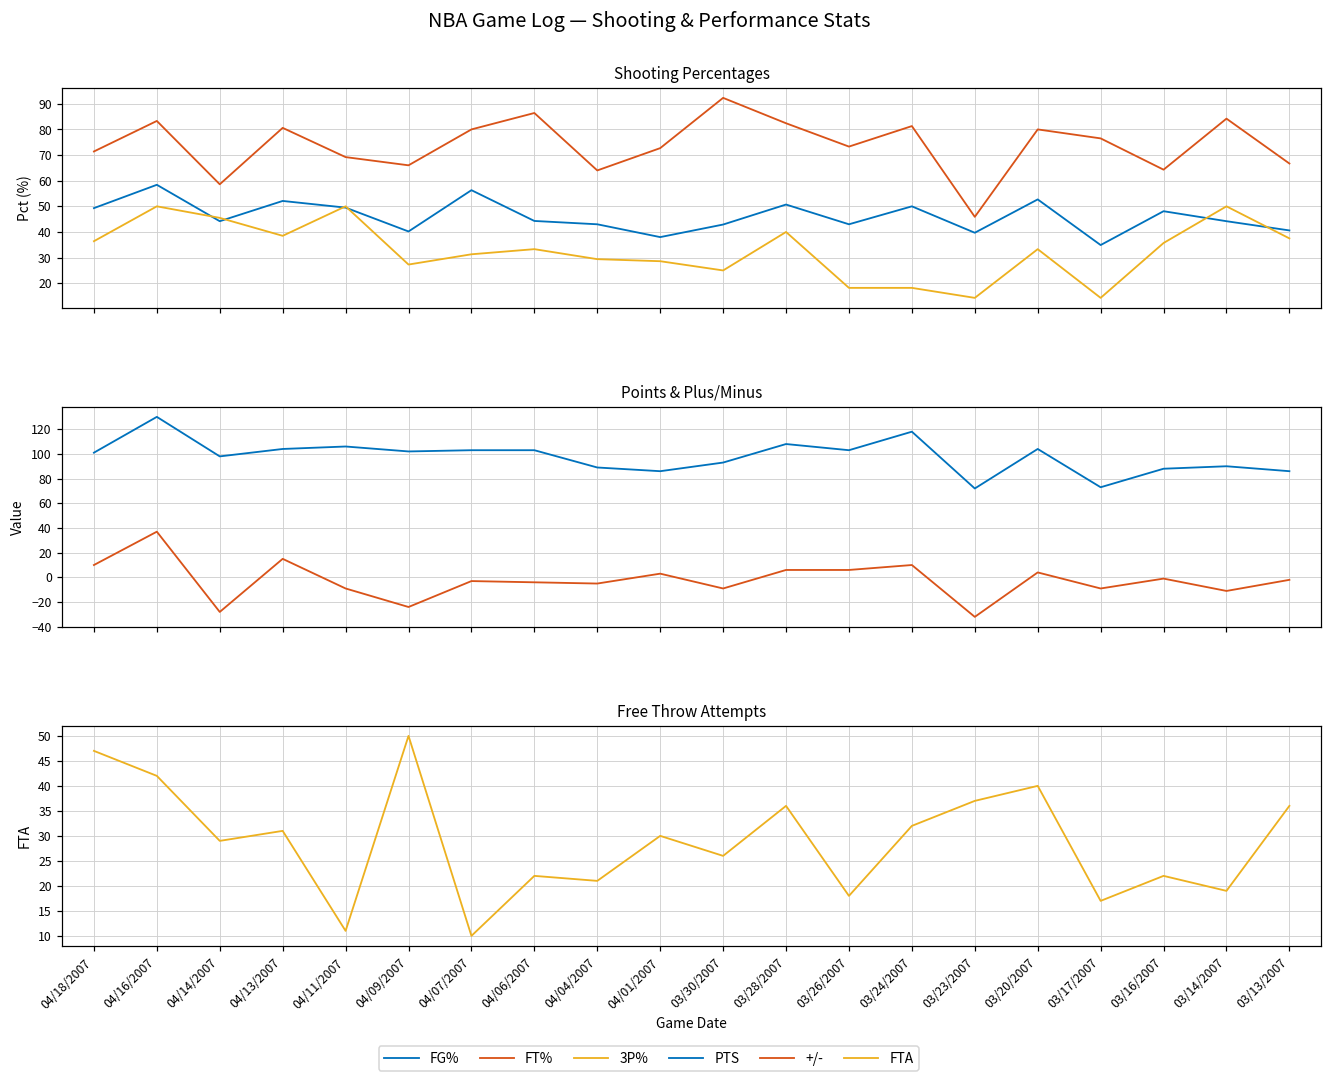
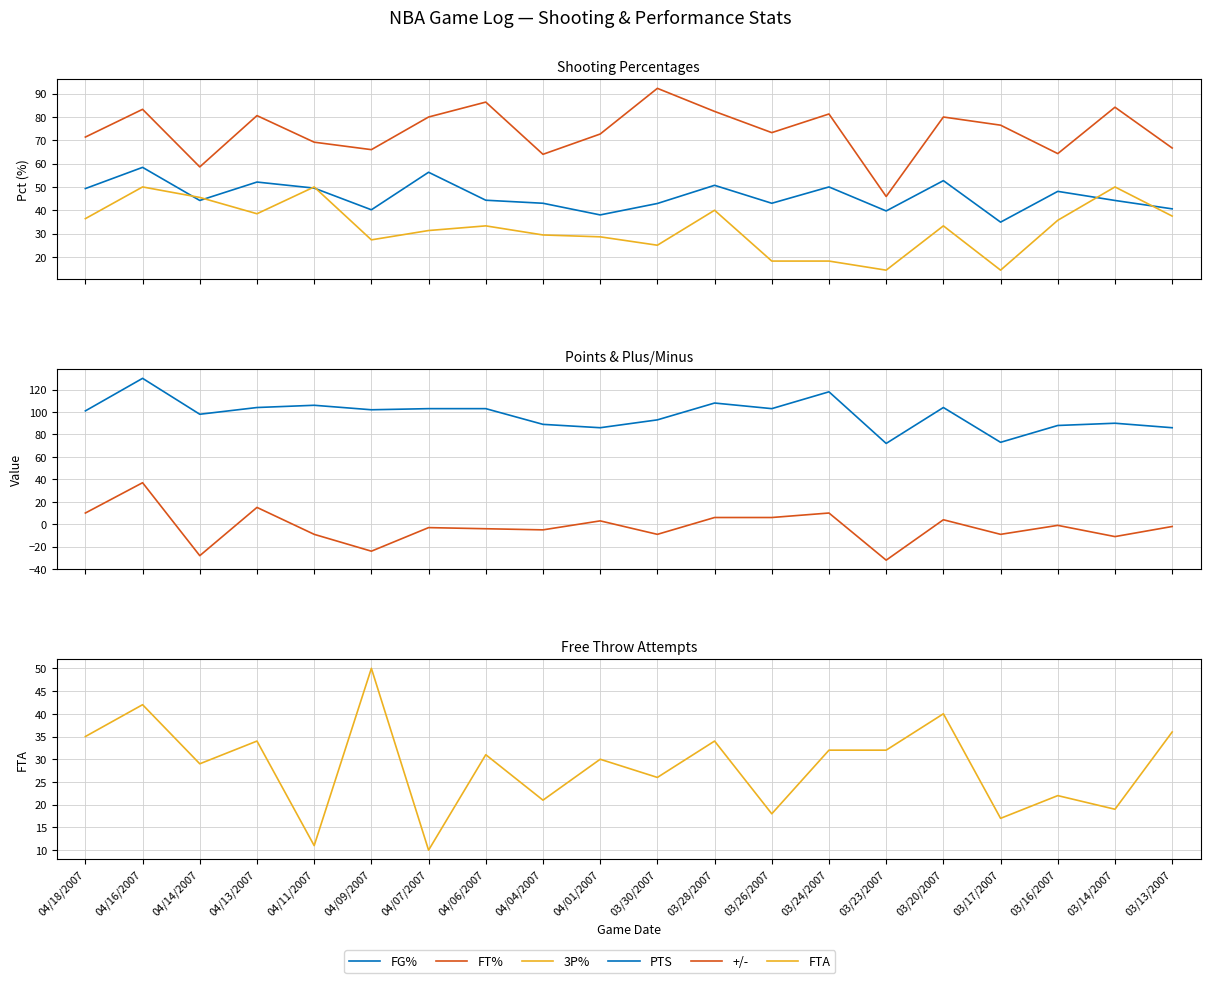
  {
    "Free Throw Attempts": {
-     "04/18/2007": 47,
+     "04/18/2007": 35,
      "04/16/2007": 42,
      "04/14/2007": 29,
-     "04/13/2007": 31,
+     "04/13/2007": 34,
      "04/11/2007": 11,
      "04/09/2007": 50,
      "04/07/2007": 10,
-     "04/06/2007": 22,
+     "04/06/2007": 31,
      "04/04/2007": 21,
      "04/01/2007": 30,
      "03/30/2007": 26,
-     "03/28/2007": 36,
+     "03/28/2007": 34,
      "03/26/2007": 18,
      "03/24/2007": 32,
-     "03/23/2007": 37,
+     "03/23/2007": 32,
      "03/20/2007": 40,
      "03/17/2007": 17,
      "03/16/2007": 22,
      "03/14/2007": 19,
      "03/13/2007": 36
    }
  }
